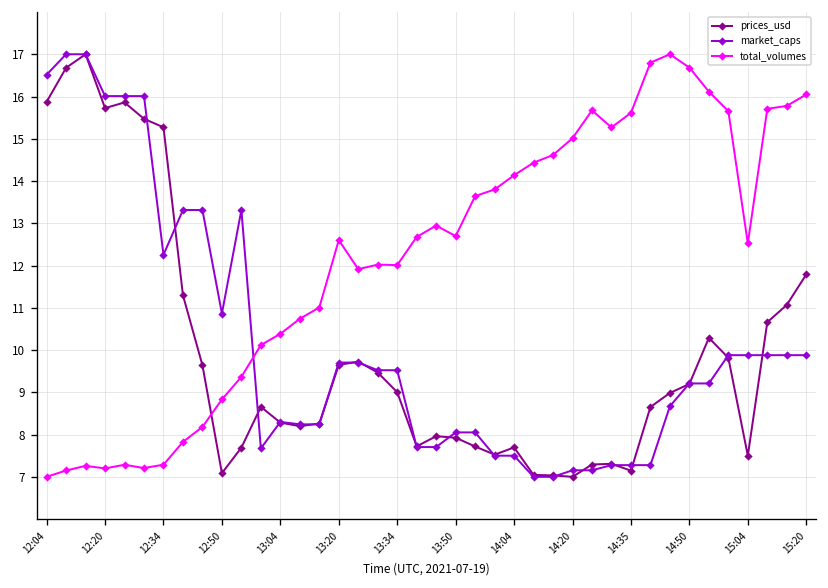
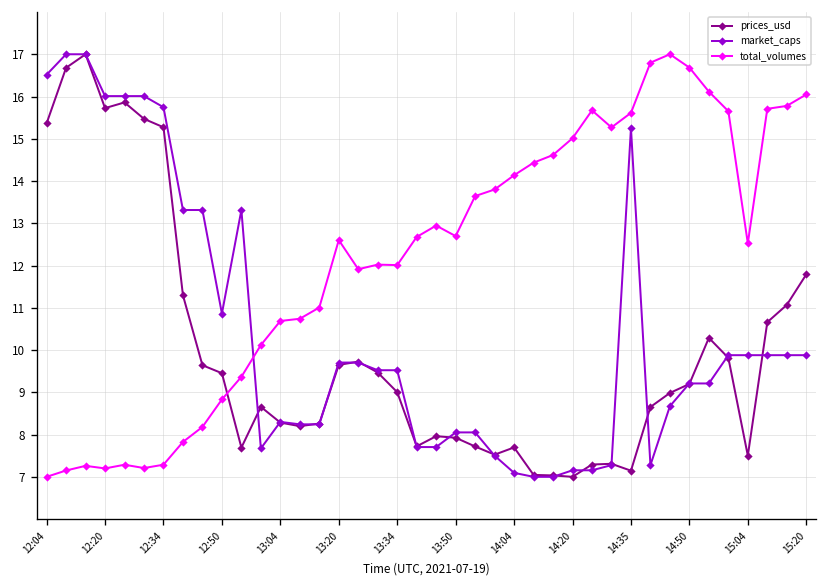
  {
    "prices_usd": {
-     "12:04": 15.9,
+     "12:04": 15.4,
      "12:20": 15.7,
      "12:34": 15.3,
-     "12:50": 7.1,
+     "12:50": 9.5,
      "13:34": 9.0,
      "13:50": 7.9,
      "14:04": 7.7,
      "14:20": 7.0,
      "14:35": 7.1,
      "15:04": 7.5,
      "15:20": 11.8
    },
    "market_caps": {
      "12:04": 16.5,
      "12:20": 16.0,
-     "12:34": 12.3,
+     "12:34": 15.7,
      "12:50": 10.9,
      "13:34": 9.5,
      "13:50": 8.1,
-     "14:04": 7.5,
+     "14:04": 7.1,
      "14:20": 7.2,
-     "14:35": 7.3,
+     "14:35": 15.3,
      "15:04": 9.9,
      "15:20": 9.9
    },
    "total_volumes": {
      "12:04": 7.0,
      "12:20": 7.2,
      "12:34": 7.3,
      "12:50": 8.8,
-     "13:04": 10.4,
+     "13:04": 10.7,
      "13:20": 12.6,
      "13:34": 12.0,
      "13:50": 12.7,
      "14:04": 14.1,
      "14:20": 15.0,
      "14:35": 15.6,
      "14:50": 16.7,
      "15:04": 12.5,
      "15:20": 16.0
    }
  }
